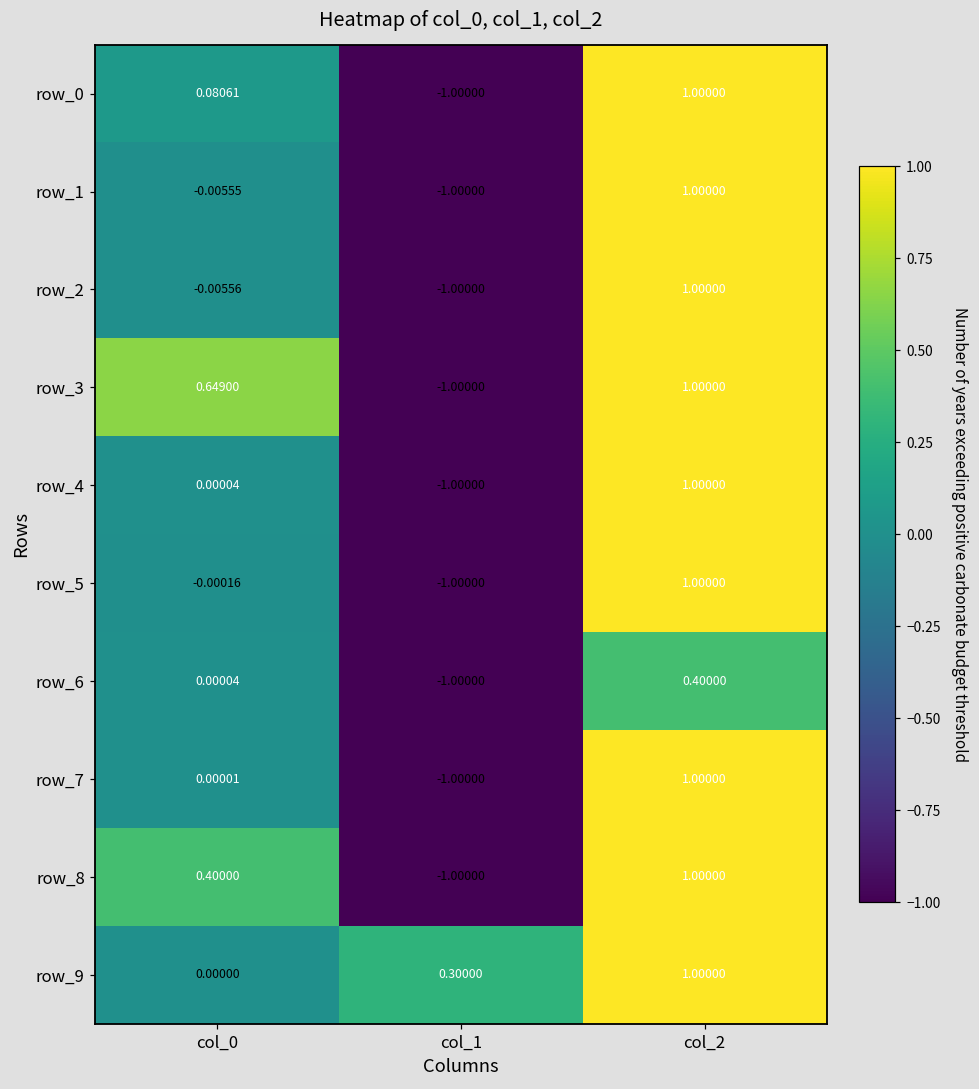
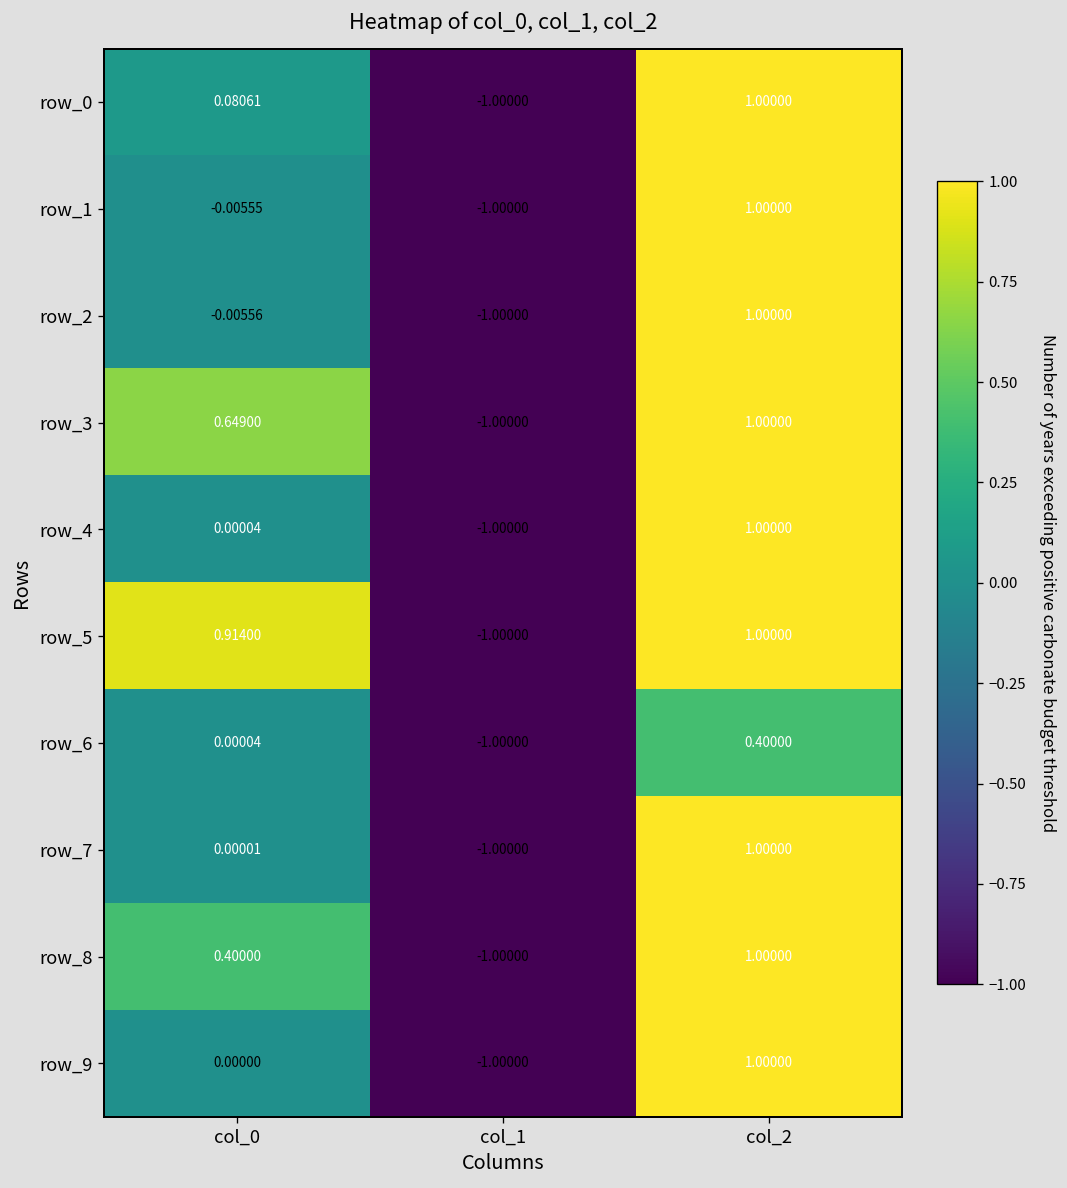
  {
    "row_0": {
      "col_0": 0.08061,
      "col_1": -1.00000,
      "col_2": 1.00000
    },
    "row_1": {
      "col_0": -0.00555,
      "col_1": -1.00000,
      "col_2": 1.00000
    },
    "row_2": {
      "col_0": -0.00556,
      "col_1": -1.00000,
      "col_2": 1.00000
    },
    "row_3": {
      "col_0": 0.64900,
      "col_1": -1.00000,
      "col_2": 1.00000
    },
    "row_4": {
      "col_0": 0.00004,
      "col_1": -1.00000,
      "col_2": 1.00000
    },
    "row_5": {
-     "col_0": -0.00016,
+     "col_0": 0.91400,
      "col_1": -1.00000,
      "col_2": 1.00000
    },
    "row_6": {
      "col_0": 0.00004,
      "col_1": -1.00000,
      "col_2": 0.40000
    },
    "row_7": {
      "col_0": 0.00001,
      "col_1": -1.00000,
      "col_2": 1.00000
    },
    "row_8": {
      "col_0": 0.40000,
      "col_1": -1.00000,
      "col_2": 1.00000
    },
    "row_9": {
      "col_0": 0.00000,
-     "col_1": 0.30000,
+     "col_1": -1.00000,
      "col_2": 1.00000
    }
  }
